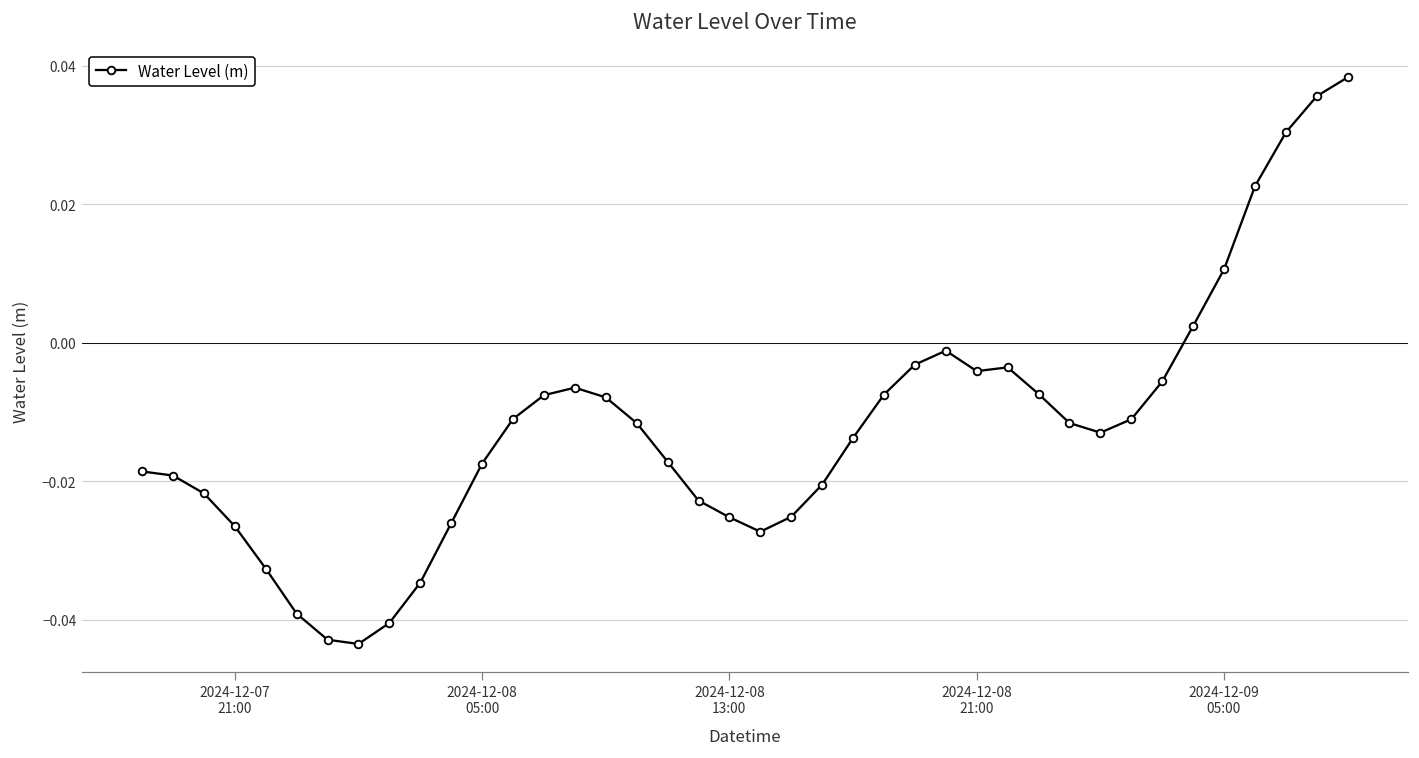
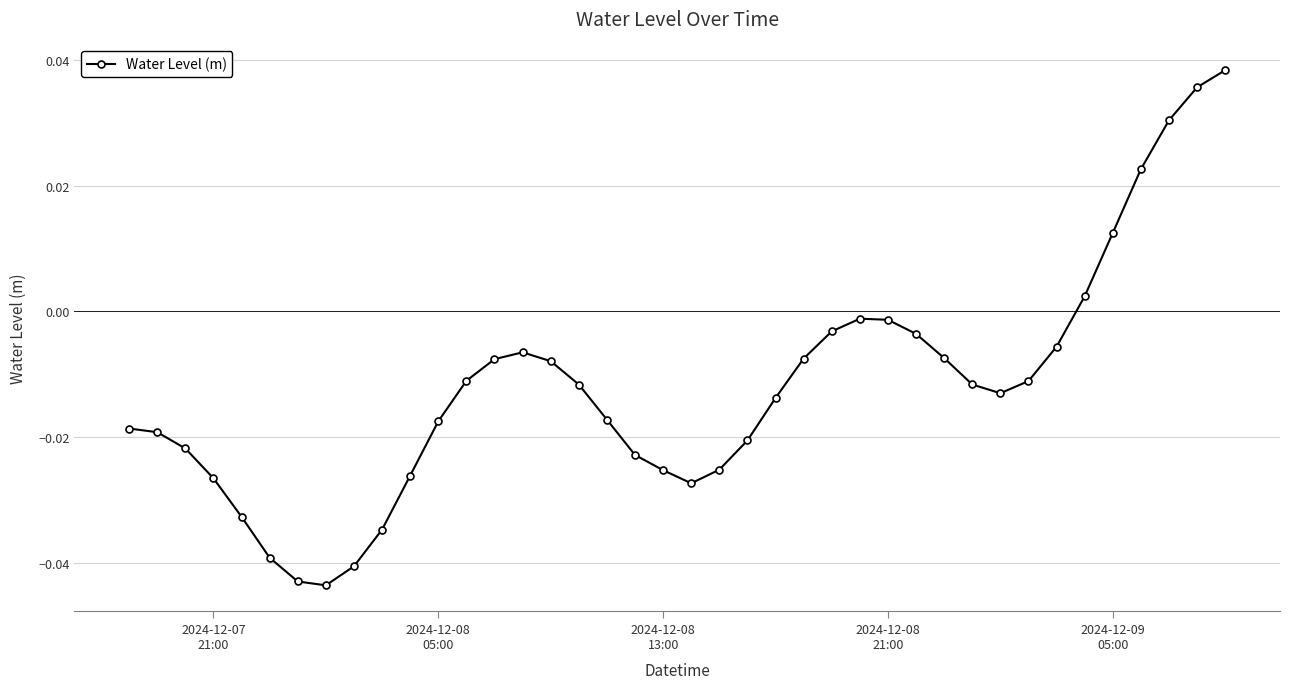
  {
    "2024-12-07 21:00": -0.027,
    "2024-12-08 05:00": -0.017,
    "2024-12-08 13:00": -0.025,
-   "2024-12-08 21:00": -0.004,
-   "2024-12-09 05:00": 0.011
+   "2024-12-08 21:00": -0.001,
+   "2024-12-09 05:00": 0.012
  }
